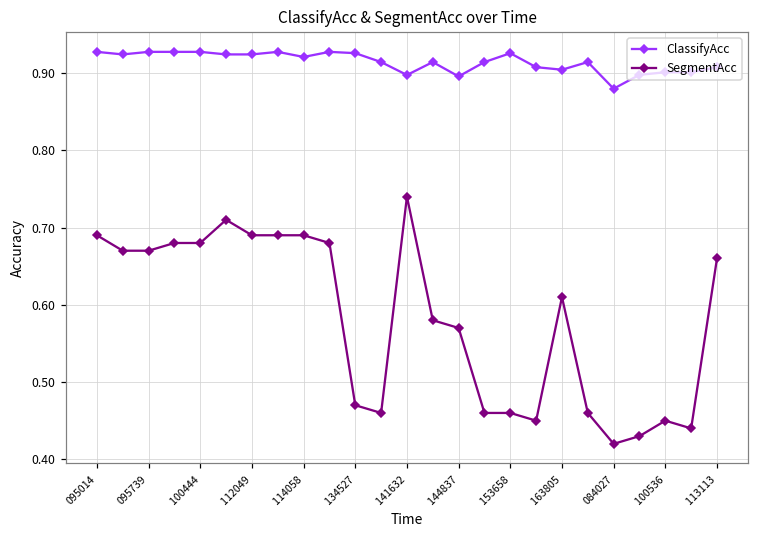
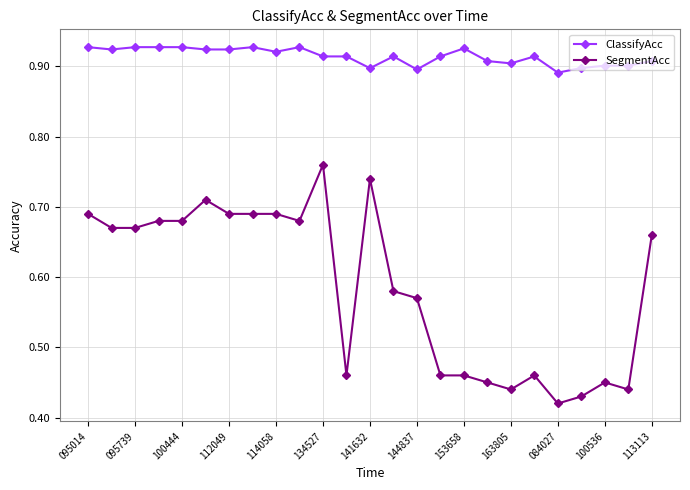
  {
    "ClassifyAcc": {
      "095014": 0.93,
      "095739": 0.93,
      "100444": 0.93,
      "112049": 0.92,
      "114058": 0.92,
-     "134527": 0.93,
+     "134527": 0.91,
      "141632": 0.90,
      "144837": 0.90,
      "153658": 0.93,
      "163805": 0.90,
-     "084027": 0.88
+     "084027": 0.89
    },
    "SegmentAcc": {
      "095014": 0.69,
      "095739": 0.67,
      "100444": 0.68,
      "112049": 0.69,
      "114058": 0.69,
-     "134527": 0.47,
+     "134527": 0.76,
      "141632": 0.74,
      "144837": 0.57,
      "153658": 0.46,
-     "163805": 0.61,
+     "163805": 0.44,
      "084027": 0.42,
      "100536": 0.45,
      "113113": 0.66
    }
  }
